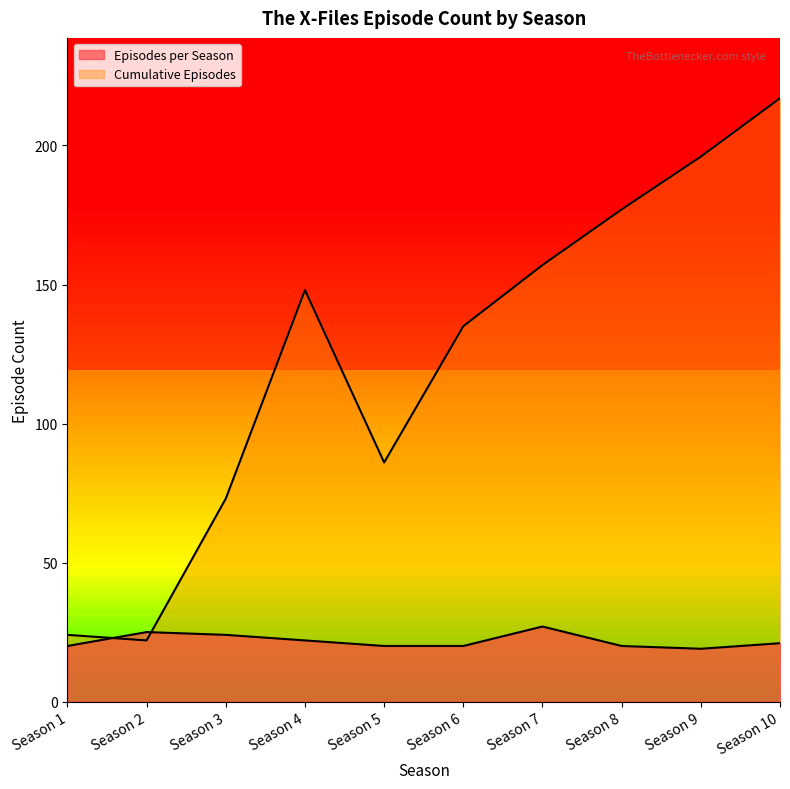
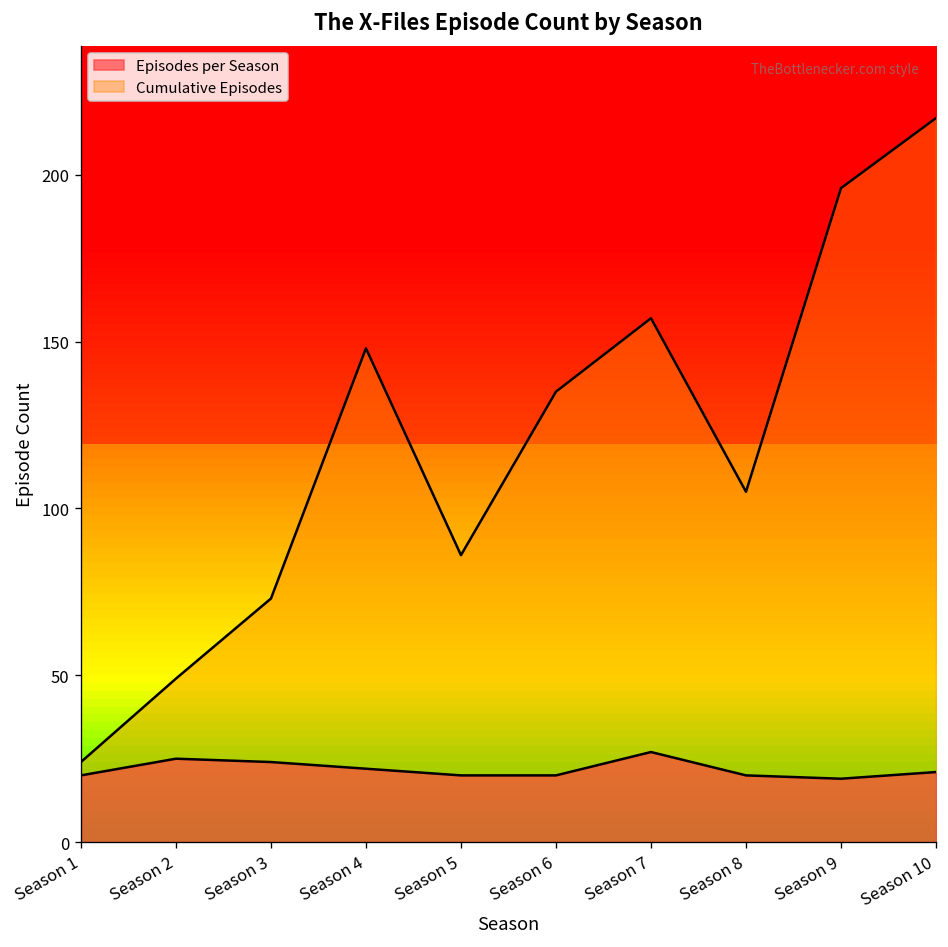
  {
    "Episodes per Season": {
      "Season 1": 20,
      "Season 2": 25,
      "Season 3": 24,
      "Season 4": 22,
      "Season 5": 20,
      "Season 6": 20,
      "Season 7": 27,
      "Season 8": 20,
      "Season 9": 19,
      "Season 10": 21
    },
    "Cumulative Episodes": {
      "Season 1": 24,
-     "Season 2": 22,
+     "Season 2": 49,
      "Season 3": 73,
      "Season 4": 148,
      "Season 5": 86,
      "Season 6": 135,
      "Season 7": 157,
-     "Season 8": 177,
+     "Season 8": 105,
      "Season 9": 196,
      "Season 10": 217
    }
  }
